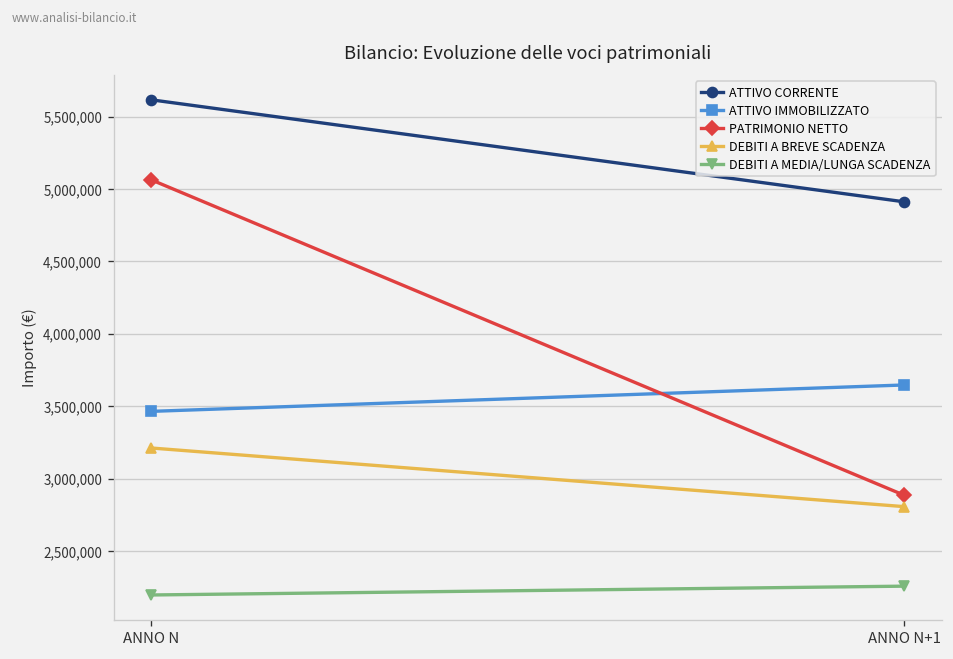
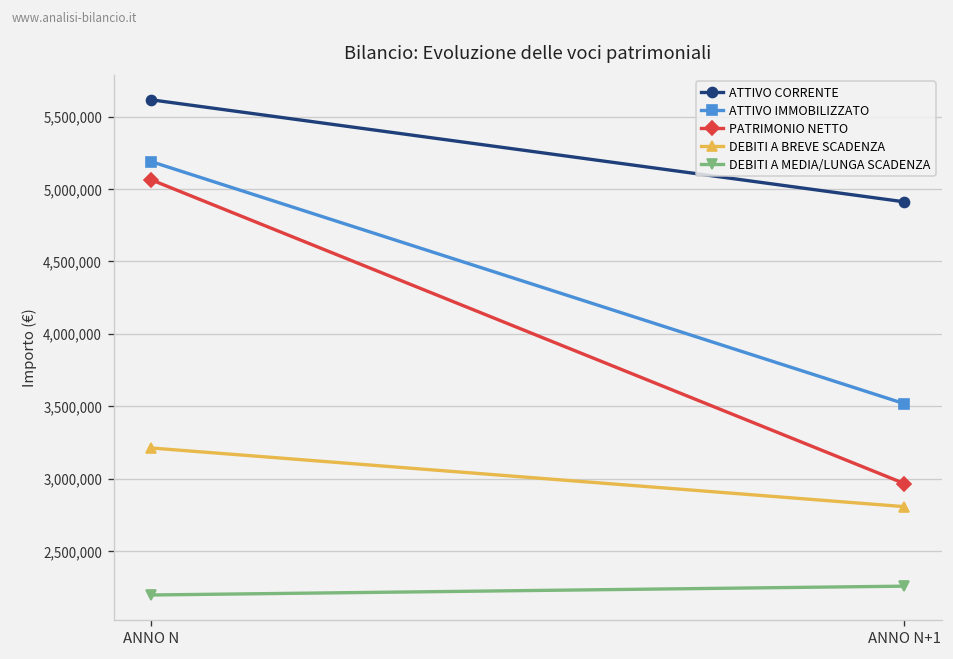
  {
    "ATTIVO CORRENTE": {
      "ANNO N": "5,620,000",
      "ANNO N+1": "4,910,000"
    },
    "ATTIVO IMMOBILIZZATO": {
-     "ANNO N": "3,460,000",
-     "ANNO N+1": "3,650,000"
+     "ANNO N": "5,190,000",
+     "ANNO N+1": "3,520,000"
    },
    "PATRIMONIO NETTO": {
      "ANNO N": "5,060,000",
-     "ANNO N+1": "2,890,000"
+     "ANNO N+1": "2,970,000"
    },
    "DEBITI A BREVE SCADENZA": {
      "ANNO N": "3,210,000",
      "ANNO N+1": "2,810,000"
    },
    "DEBITI A MEDIA/LUNGA SCADENZA": {
      "ANNO N": "2,200,000",
      "ANNO N+1": "2,260,000"
    }
  }
